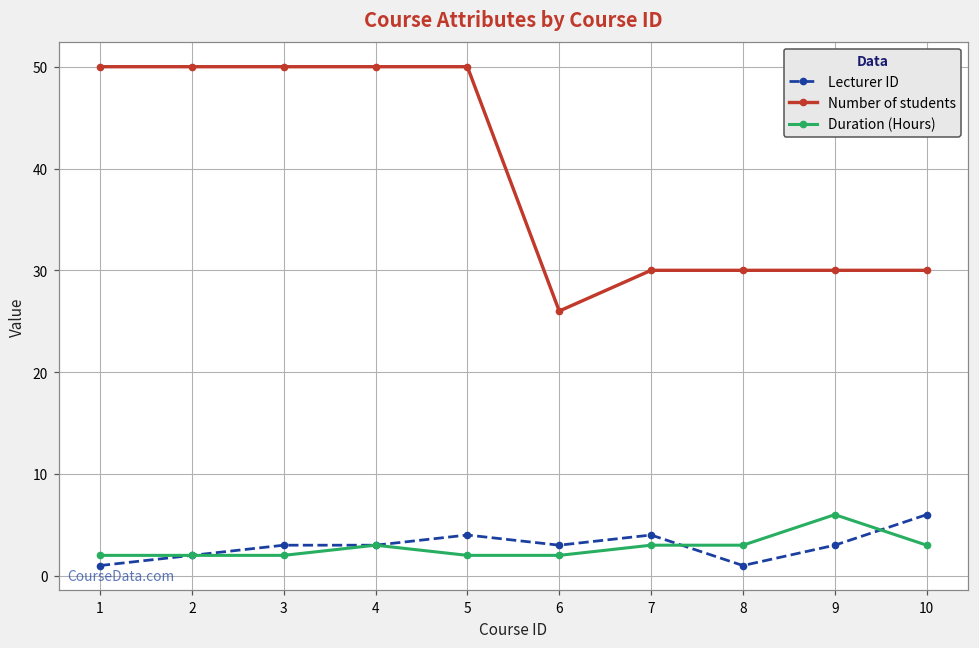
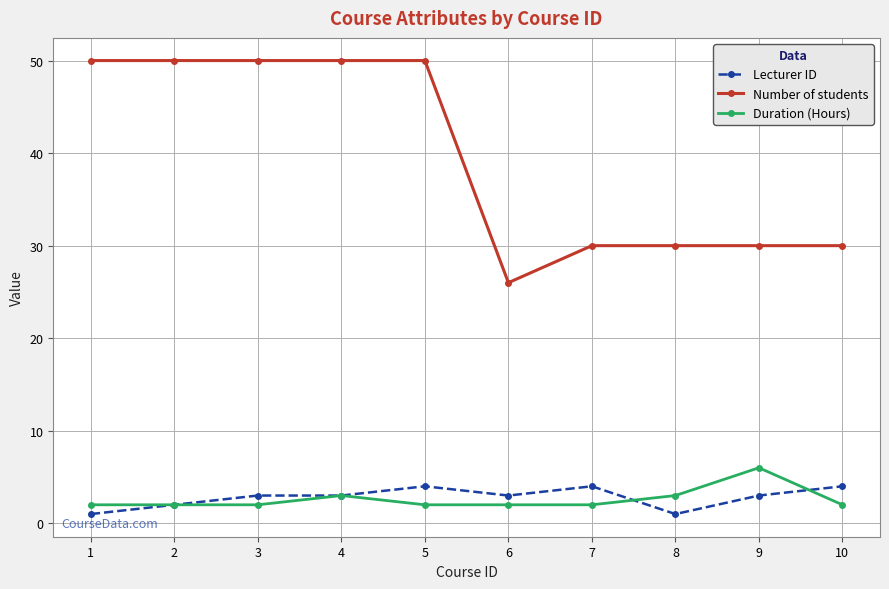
  {
    "Lecturer ID": {
      "1": 1,
      "3": 3,
      "5": 4,
      "6": 3,
      "7": 4,
      "8": 1,
      "9": 3,
-     "10": 6
+     "10": 4
    },
    "Number of students": {
      "1": 50,
      "2": 50,
      "3": 50,
      "4": 50,
      "5": 50,
      "6": 26,
      "7": 30,
      "8": 30,
      "9": 30,
      "10": 30
    },
    "Duration (Hours)": {
      "1": 2,
      "3": 2,
      "5": 2,
      "6": 2,
-     "7": 3,
+     "7": 2,
      "8": 3,
      "9": 6,
-     "10": 3
+     "10": 2
    }
  }
